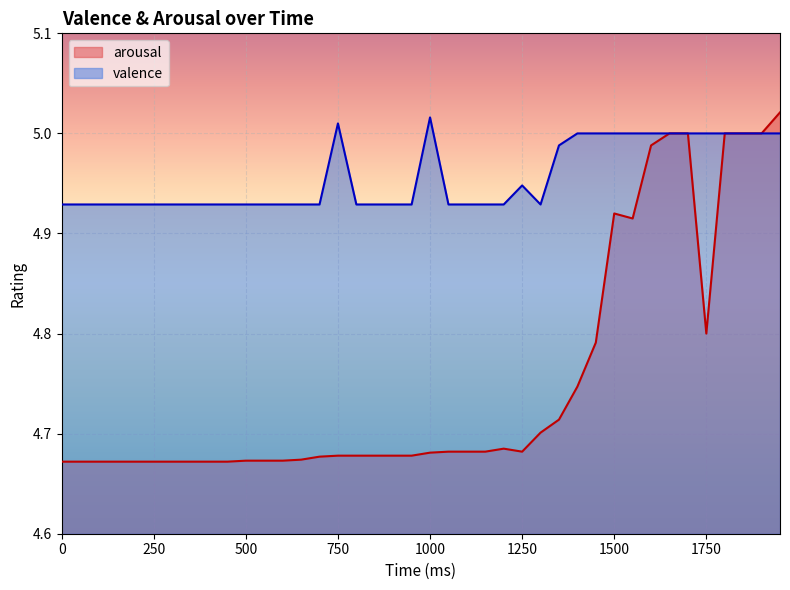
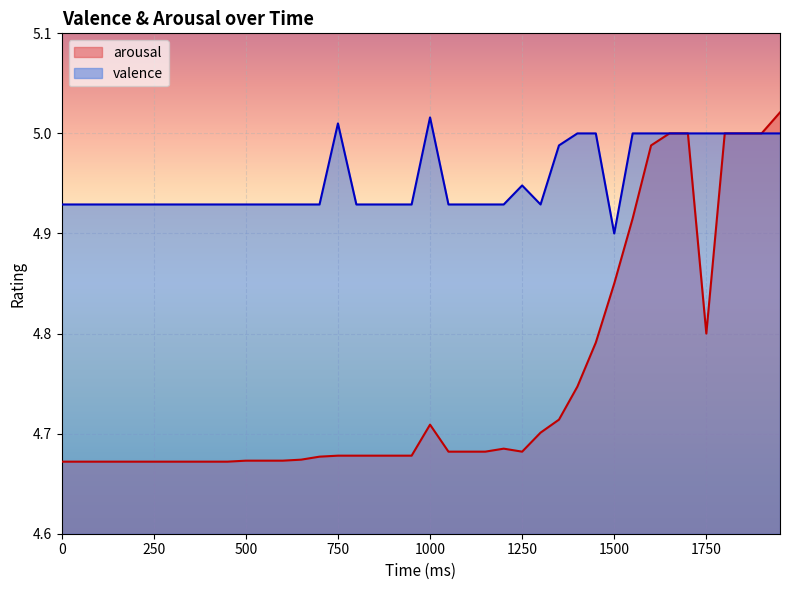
  {
    "arousal": {
      "0": 4.672,
      "250": 4.672,
      "500": 4.673,
      "750": 4.678,
-     "1000": 4.681,
+     "1000": 4.709,
      "1250": 4.682,
-     "1500": 4.92,
+     "1500": 4.85,
      "1750": 4.800
    },
    "valence": {
      "0": 4.929,
      "250": 4.929,
      "500": 4.929,
      "750": 5.010,
      "1000": 5.016,
      "1250": 4.948,
-     "1500": 5.0,
+     "1500": 4.9,
      "1750": 5.0
    }
  }
